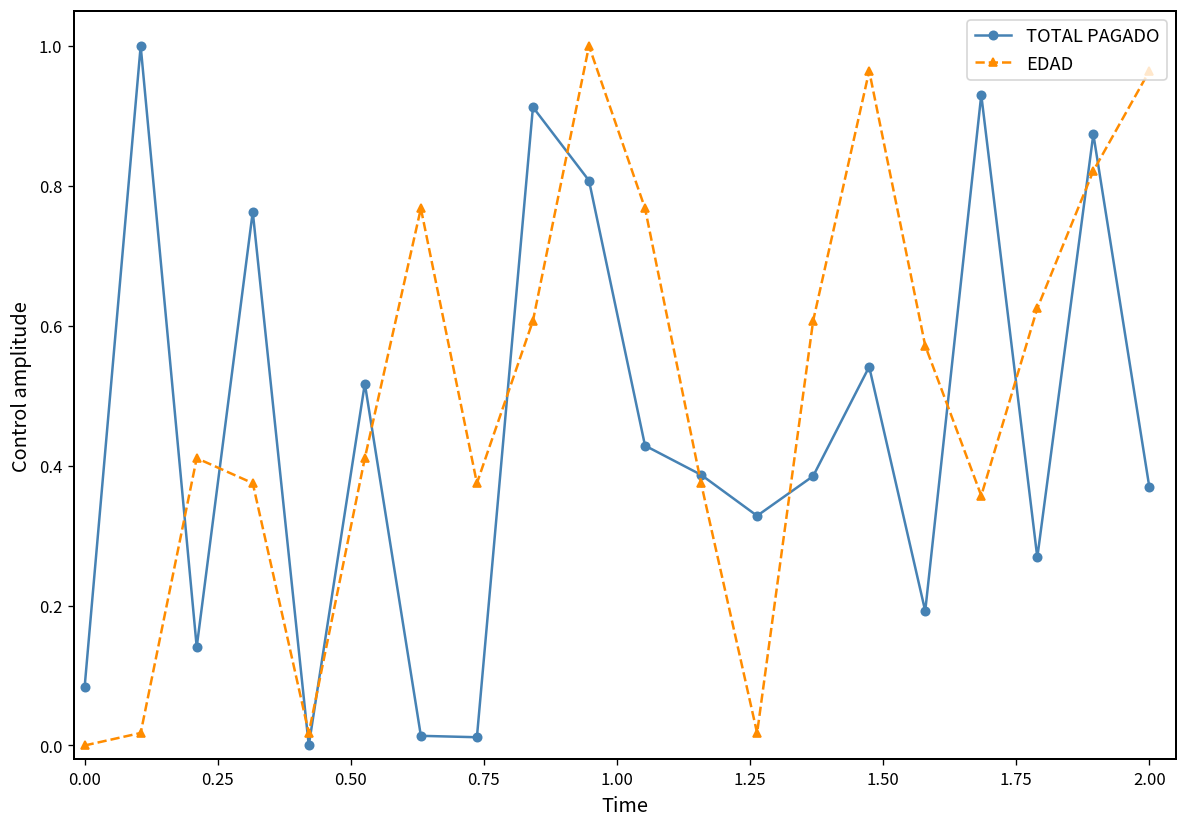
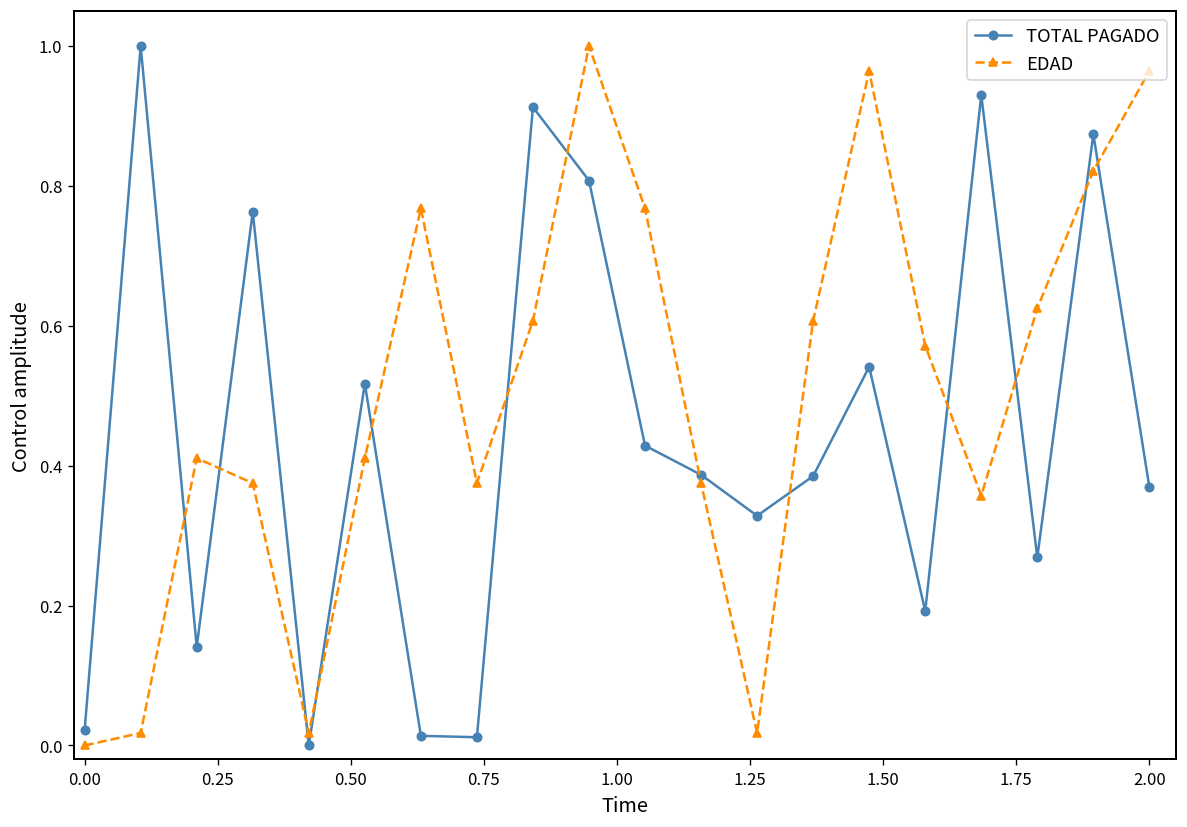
  {
    "TOTAL PAGADO": {
-     "0.00": 0.08,
+     "0.00": 0.02,
      "2.00": 0.37
    },
    "EDAD": {
      "0.00": 0.00
    }
  }
